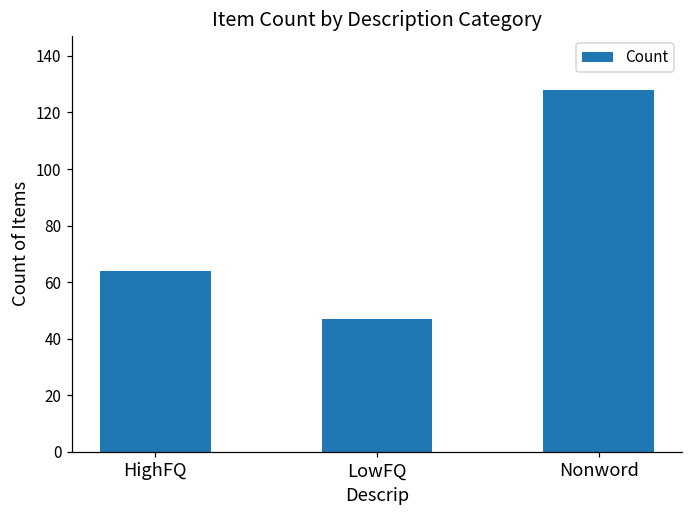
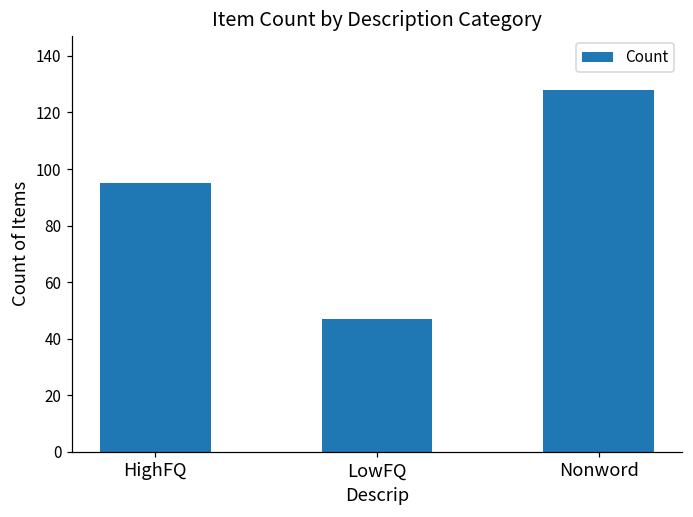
  {
-   "HighFQ": 64,
+   "HighFQ": 95,
    "LowFQ": 47,
    "Nonword": 128
  }
